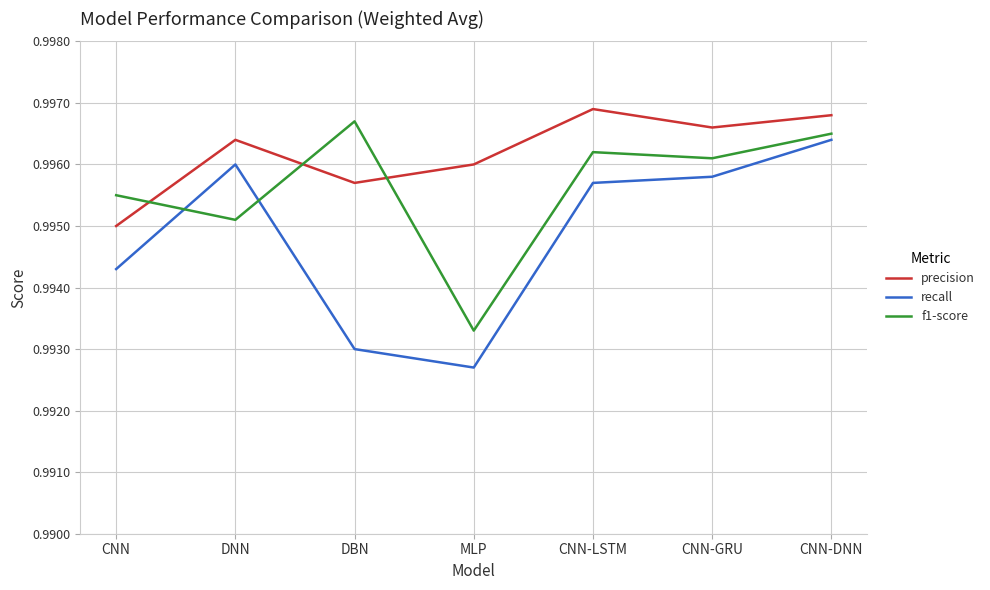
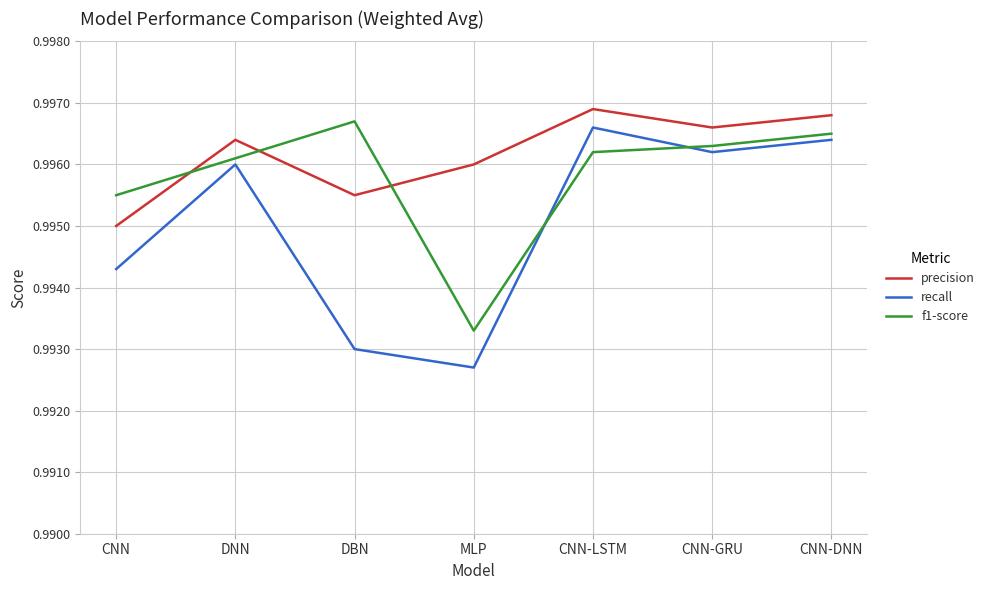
  {
    "precision": {
      "CNN": 0.9950,
      "DNN": 0.9964,
-     "DBN": 0.9957,
+     "DBN": 0.9955,
      "MLP": 0.9960,
      "CNN-LSTM": 0.9969,
      "CNN-GRU": 0.9966,
      "CNN-DNN": 0.9968
    },
    "recall": {
      "CNN": 0.9943,
      "DNN": 0.9960,
      "DBN": 0.9930,
      "MLP": 0.9927,
-     "CNN-LSTM": 0.9957,
-     "CNN-GRU": 0.9958,
+     "CNN-LSTM": 0.9966,
+     "CNN-GRU": 0.9962,
      "CNN-DNN": 0.9964
    },
    "f1-score": {
      "CNN": 0.9955,
-     "DNN": 0.9951,
+     "DNN": 0.9961,
      "DBN": 0.9967,
      "MLP": 0.9933,
      "CNN-LSTM": 0.9962,
-     "CNN-GRU": 0.9961,
+     "CNN-GRU": 0.9963,
      "CNN-DNN": 0.9965
    }
  }
